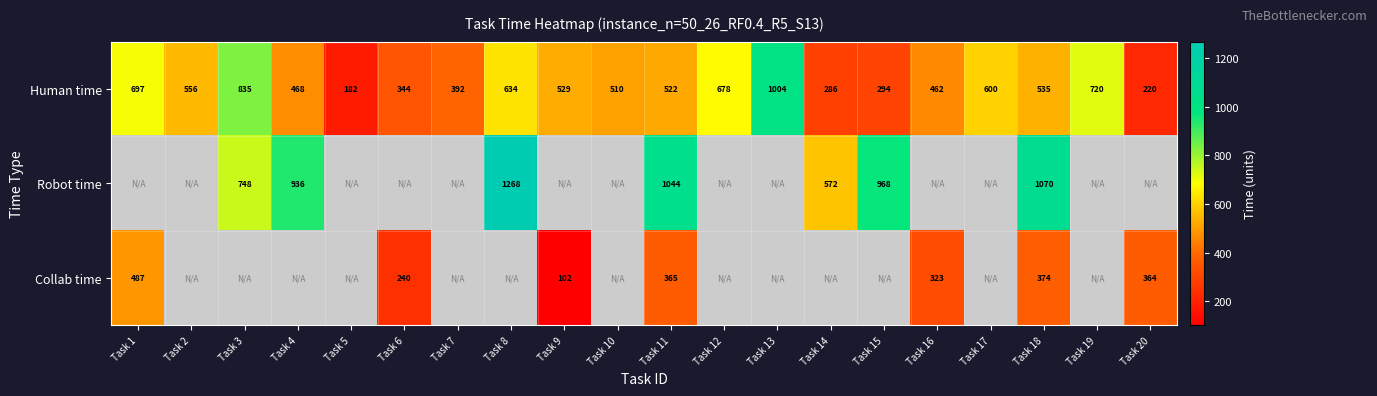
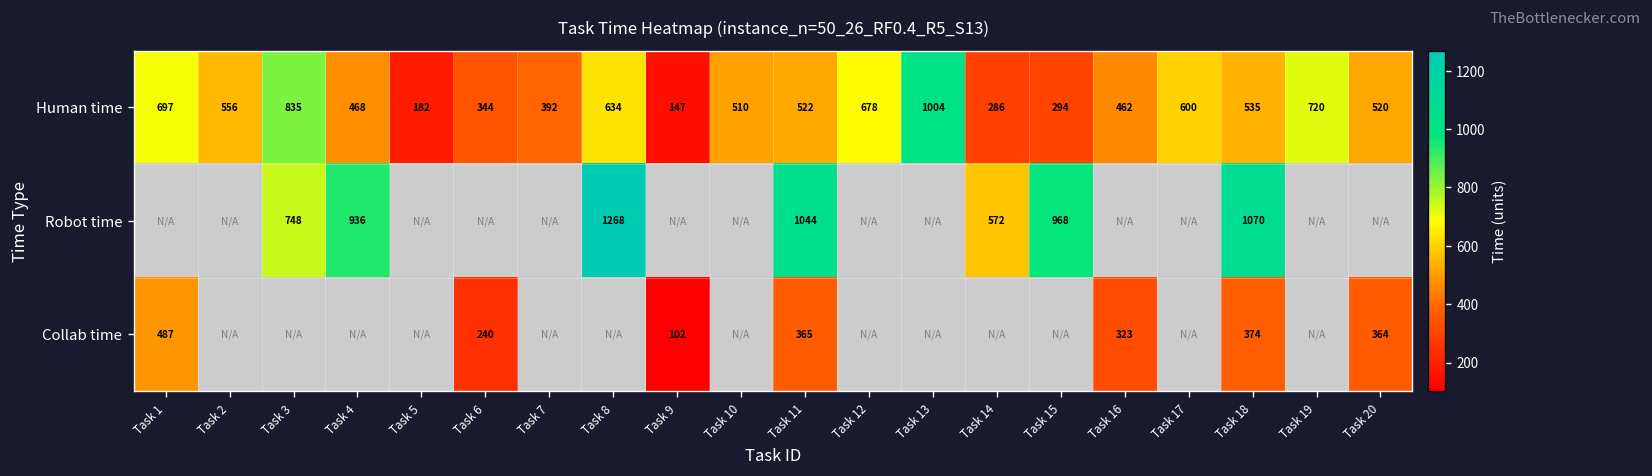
  {
    "Human time": {
      "Task 1": 697,
      "Task 2": 556,
      "Task 3": 835,
      "Task 4": 468,
      "Task 5": 182,
      "Task 6": 344,
      "Task 7": 392,
      "Task 8": 634,
-     "Task 9": 529,
+     "Task 9": 147,
      "Task 10": 510,
      "Task 11": 522,
      "Task 12": 678,
      "Task 13": 1004,
      "Task 14": 286,
      "Task 15": 294,
      "Task 16": 462,
      "Task 17": 600,
      "Task 18": 535,
      "Task 19": 720,
-     "Task 20": 220
+     "Task 20": 520
    },
    "Robot time": {
      "Task 3": 748,
      "Task 4": 936,
      "Task 8": 1268,
      "Task 11": 1044,
      "Task 14": 572,
      "Task 15": 968,
      "Task 18": 1070
    },
    "Collab time": {
      "Task 1": 487,
      "Task 6": 240,
      "Task 9": 102,
      "Task 11": 365,
      "Task 16": 323,
      "Task 18": 374,
      "Task 20": 364
    }
  }
